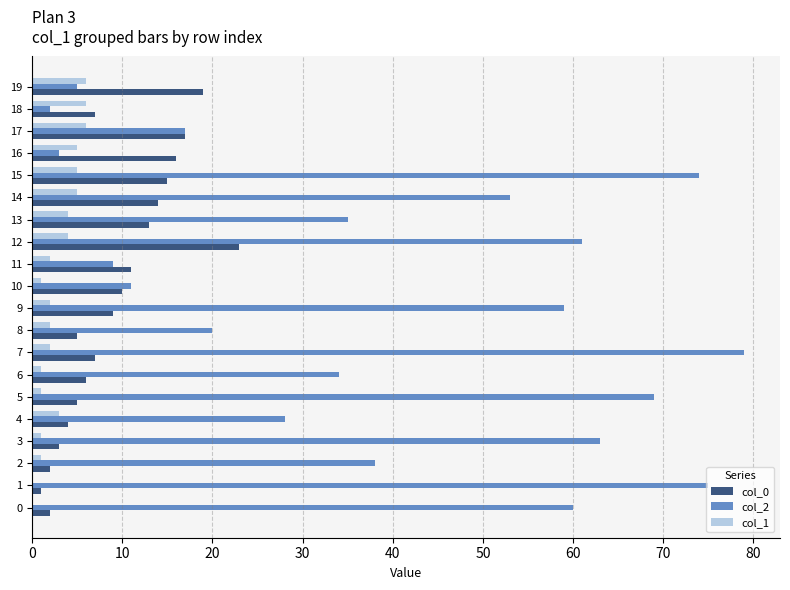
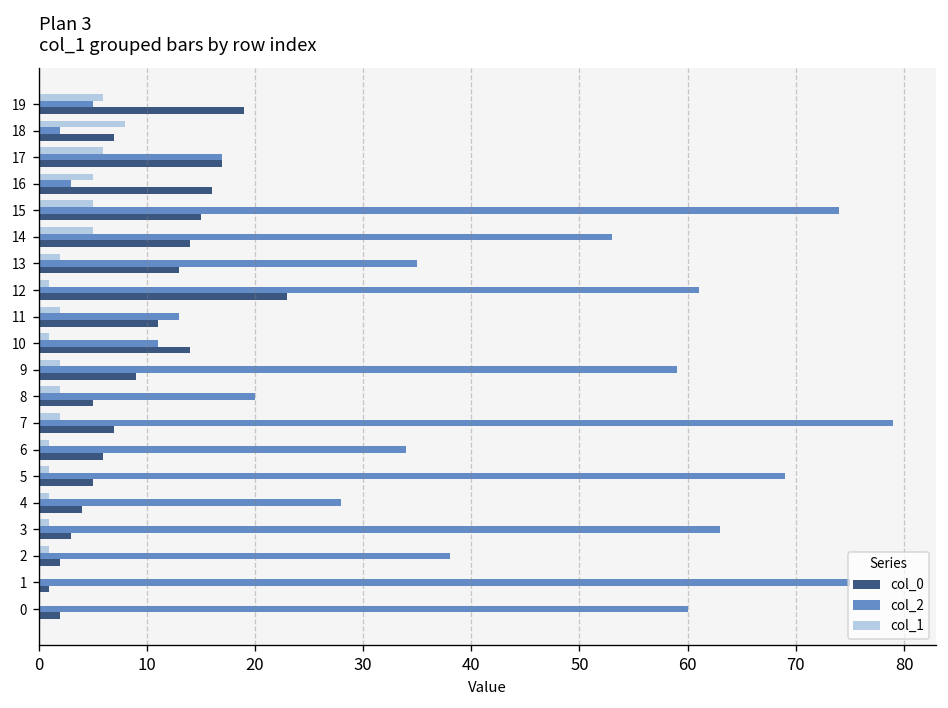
  {
    "col_0": {
      "19": 19,
      "18": 7,
      "17": 17,
      "16": 16,
      "15": 15,
      "14": 14,
      "13": 13,
      "12": 23,
      "11": 11,
-     "10": 10,
+     "10": 14,
      "9": 9,
      "8": 5,
      "7": 7,
      "6": 6,
      "5": 5,
      "4": 4,
      "3": 3,
      "2": 2,
      "1": 1,
      "0": 2
    },
    "col_2": {
      "19": 5,
      "18": 2,
      "17": 17,
      "16": 3,
      "15": 74,
      "14": 53,
      "13": 35,
      "12": 61,
-     "11": 9,
+     "11": 13,
      "10": 11,
      "9": 59,
      "8": 20,
      "7": 79,
      "6": 34,
      "5": 69,
      "4": 28,
      "3": 63,
      "2": 38,
      "0": 60
    },
    "col_1": {
      "19": 6,
-     "18": 6,
+     "18": 8,
      "17": 6,
      "16": 5,
      "15": 5,
      "14": 5,
-     "13": 4,
-     "12": 4,
+     "13": 2,
+     "12": 1,
      "11": 2,
      "10": 1,
      "9": 2,
      "8": 2,
      "7": 2,
      "6": 1,
      "5": 1,
-     "4": 3,
+     "4": 1,
      "3": 1,
      "2": 1,
      "1": 0,
      "0": 0
    }
  }
